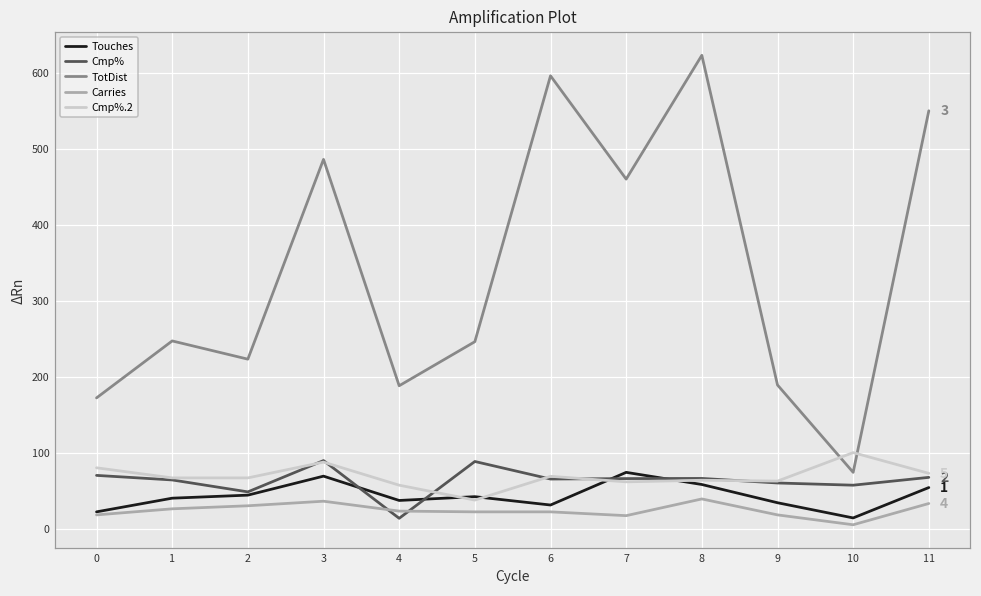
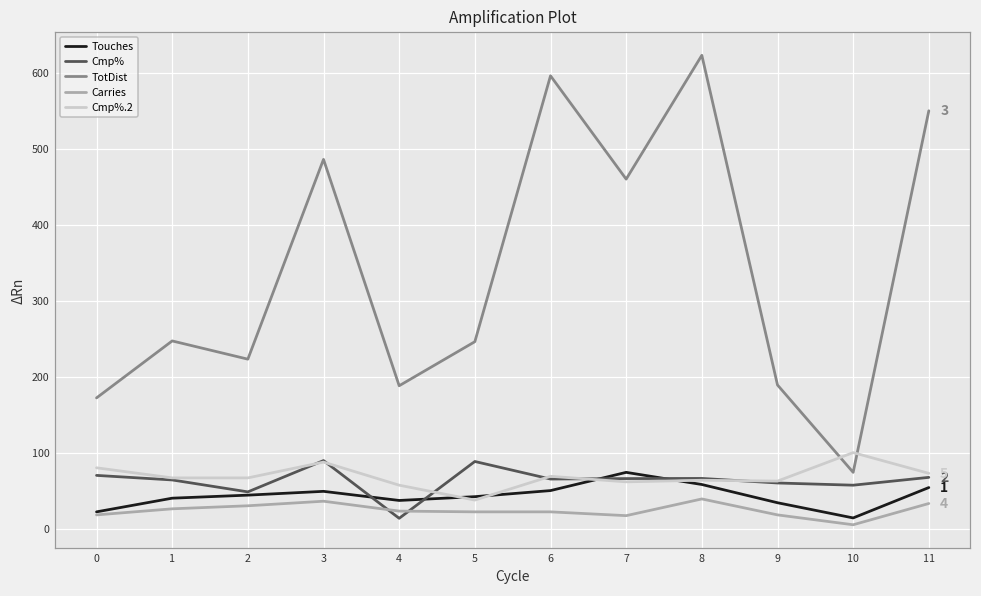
  {
    "Touches": {
      "0": 20,
      "1": 40,
      "2": 40,
-     "3": 70,
+     "3": 50,
      "4": 40,
      "5": 40,
-     "6": 30,
+     "6": 50,
      "7": 70,
      "8": 60,
      "9": 30,
      "10": 10
    },
    "Cmp%": {
      "0": 70,
      "2": 50,
      "4": 10,
      "5": 90,
      "7": 70,
      "10": 60
    }
  }
